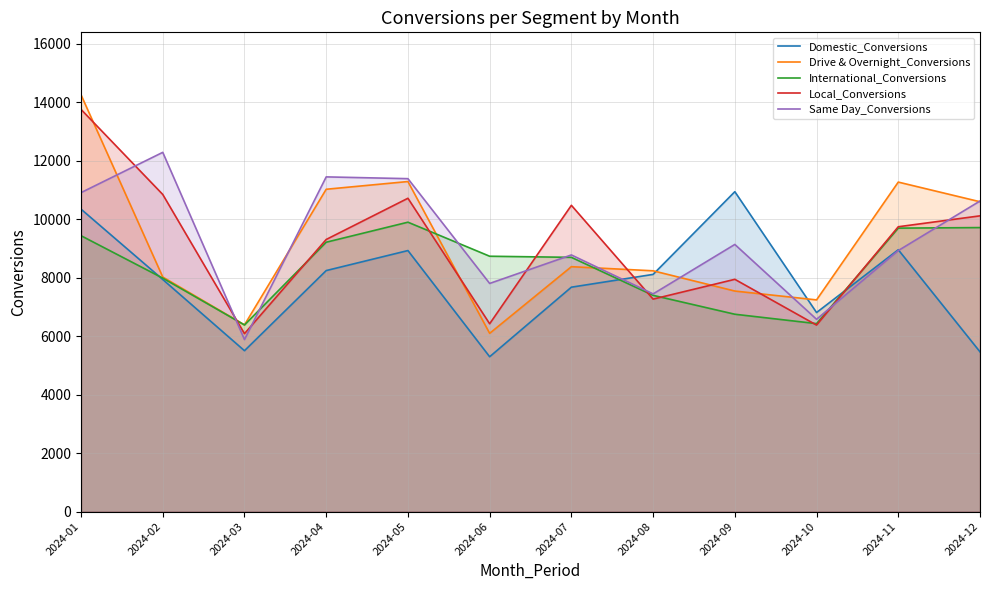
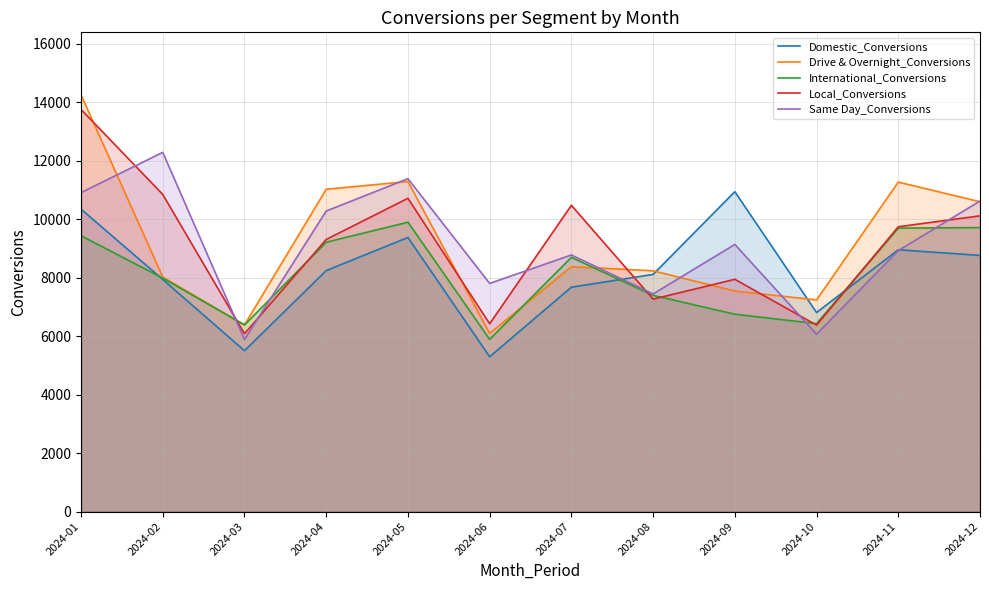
  {
    "Domestic_Conversions": {
      "2024-01": 10300,
      "2024-03": 5500,
      "2024-04": 8200,
-     "2024-05": 8900,
+     "2024-05": 9400,
      "2024-06": 5300,
      "2024-07": 7700,
      "2024-08": 8100,
      "2024-09": 10900,
      "2024-10": 6800,
-     "2024-12": 5500
+     "2024-12": 8800
    },
    "Drive & Overnight_Conversions": {
      "2024-01": 14200,
      "2024-04": 11000,
      "2024-05": 11300,
      "2024-06": 6100,
      "2024-07": 8400,
      "2024-08": 8200,
      "2024-09": 7500,
      "2024-10": 7200,
      "2024-11": 11300
    },
    "International_Conversions": {
      "2024-01": 9400,
      "2024-04": 9200,
      "2024-05": 9900,
-     "2024-06": 8700,
+     "2024-06": 5900,
      "2024-09": 6700,
      "2024-12": 9700
    },
    "Local_Conversions": {
      "2024-01": 13800,
      "2024-02": 10800,
      "2024-03": 6100,
      "2024-04": 9300,
      "2024-05": 10700,
      "2024-06": 6400,
      "2024-07": 10500,
      "2024-08": 7300,
      "2024-09": 7900,
      "2024-12": 10100
    },
    "Same Day_Conversions": {
      "2024-01": 10900,
      "2024-02": 12300,
      "2024-03": 5900,
-     "2024-04": 11400,
+     "2024-04": 10300,
      "2024-05": 11400,
      "2024-06": 7800,
      "2024-09": 9100,
-     "2024-10": 6600
+     "2024-10": 6100
    }
  }
